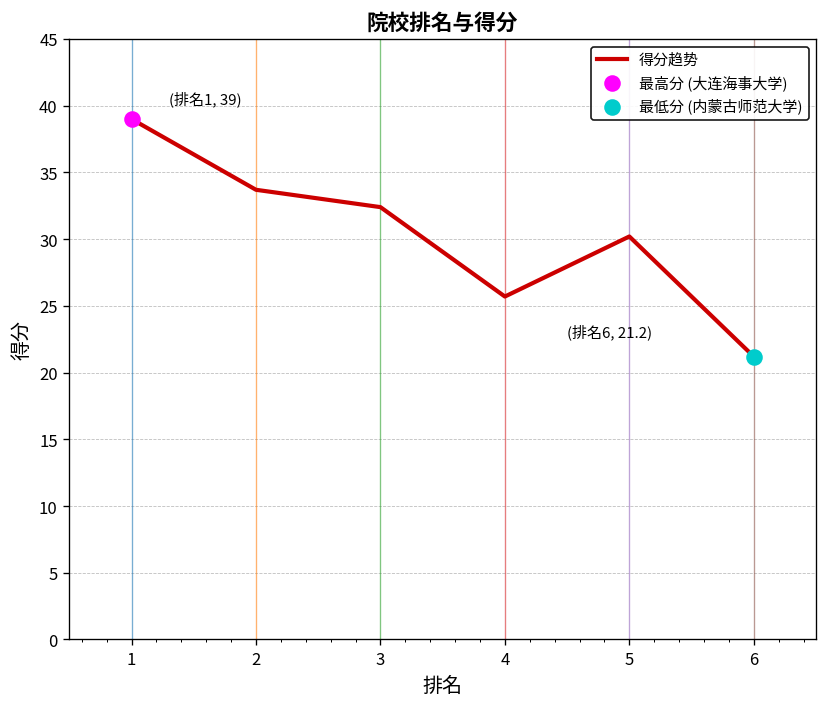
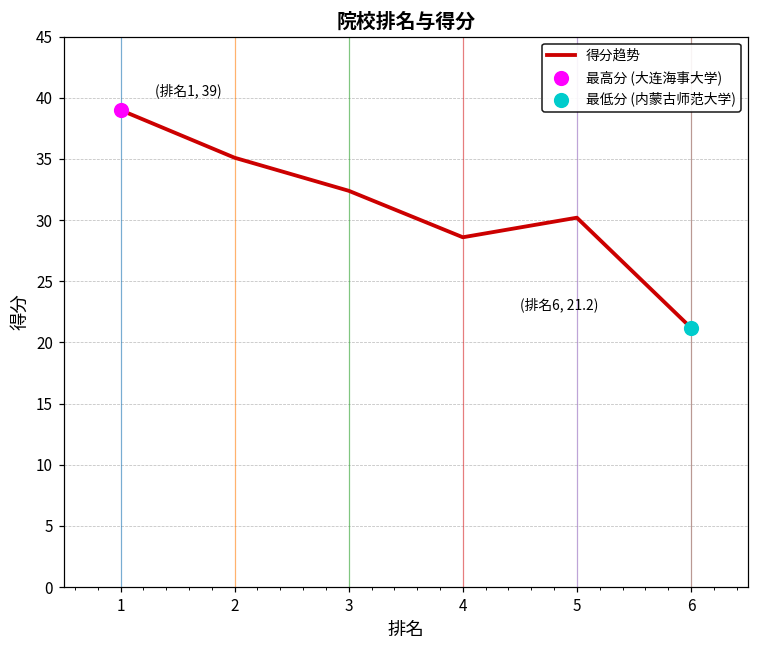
  {
    "得分趋势": {
-     "2": 33.7,
+     "2": 35.1,
      "3": 32.4,
-     "4": 25.7,
+     "4": 28.6,
      "5": 30.2
    }
  }
